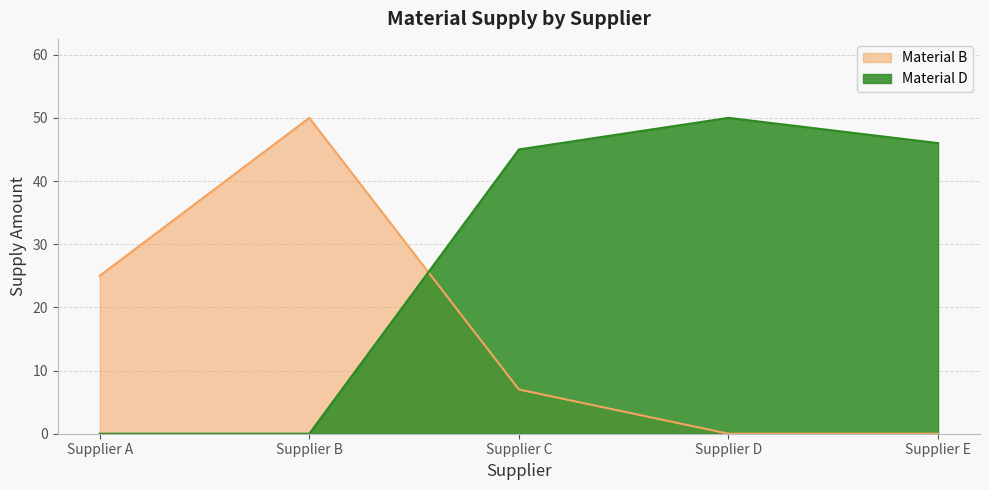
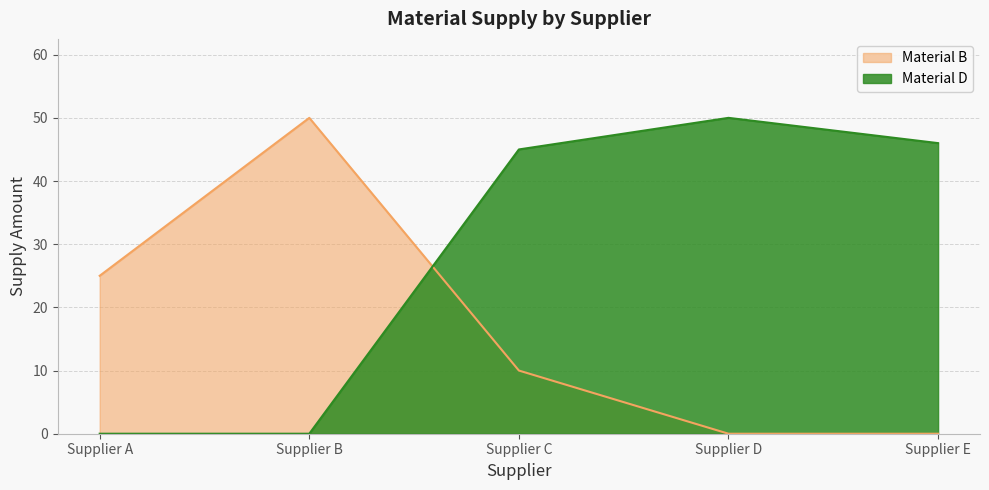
  {
    "Material B": {
      "Supplier A": 25,
      "Supplier B": 50,
-     "Supplier C": 7,
+     "Supplier C": 10,
      "Supplier D": 0,
      "Supplier E": 0
    },
    "Material D": {
      "Supplier A": 0,
      "Supplier B": 0,
      "Supplier C": 45,
      "Supplier D": 50,
      "Supplier E": 46
    }
  }
